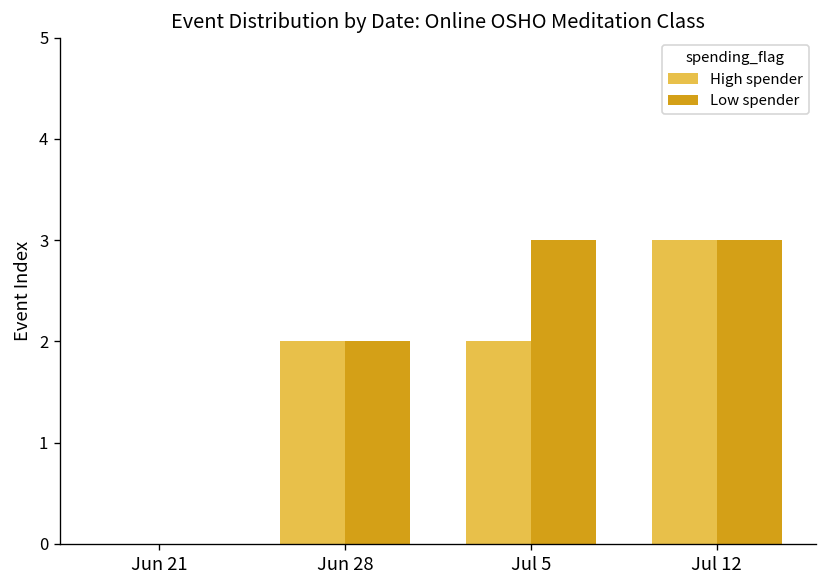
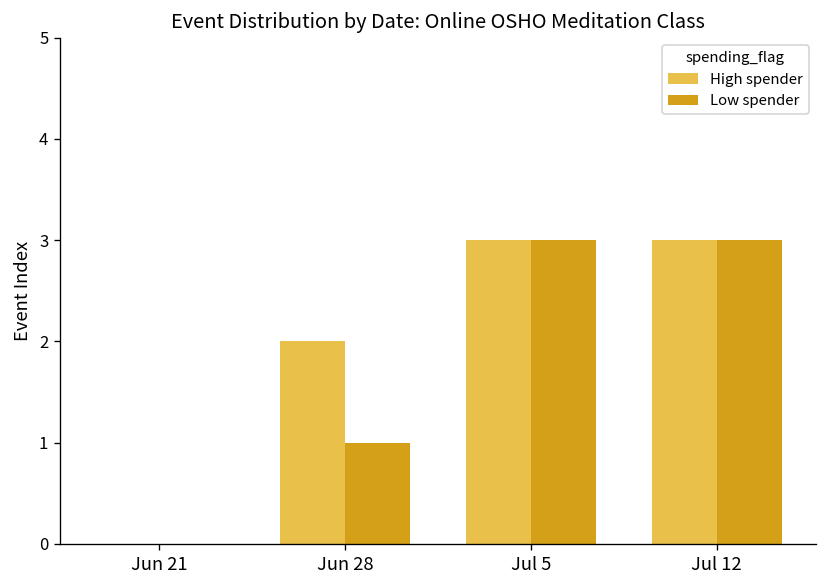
  {
    "High spender": {
      "Jun 21": 0,
      "Jun 28": 2,
-     "Jul 5": 2,
+     "Jul 5": 3,
      "Jul 12": 3
    },
    "Low spender": {
      "Jun 21": 0,
-     "Jun 28": 2,
+     "Jun 28": 1,
      "Jul 5": 3,
      "Jul 12": 3
    }
  }
